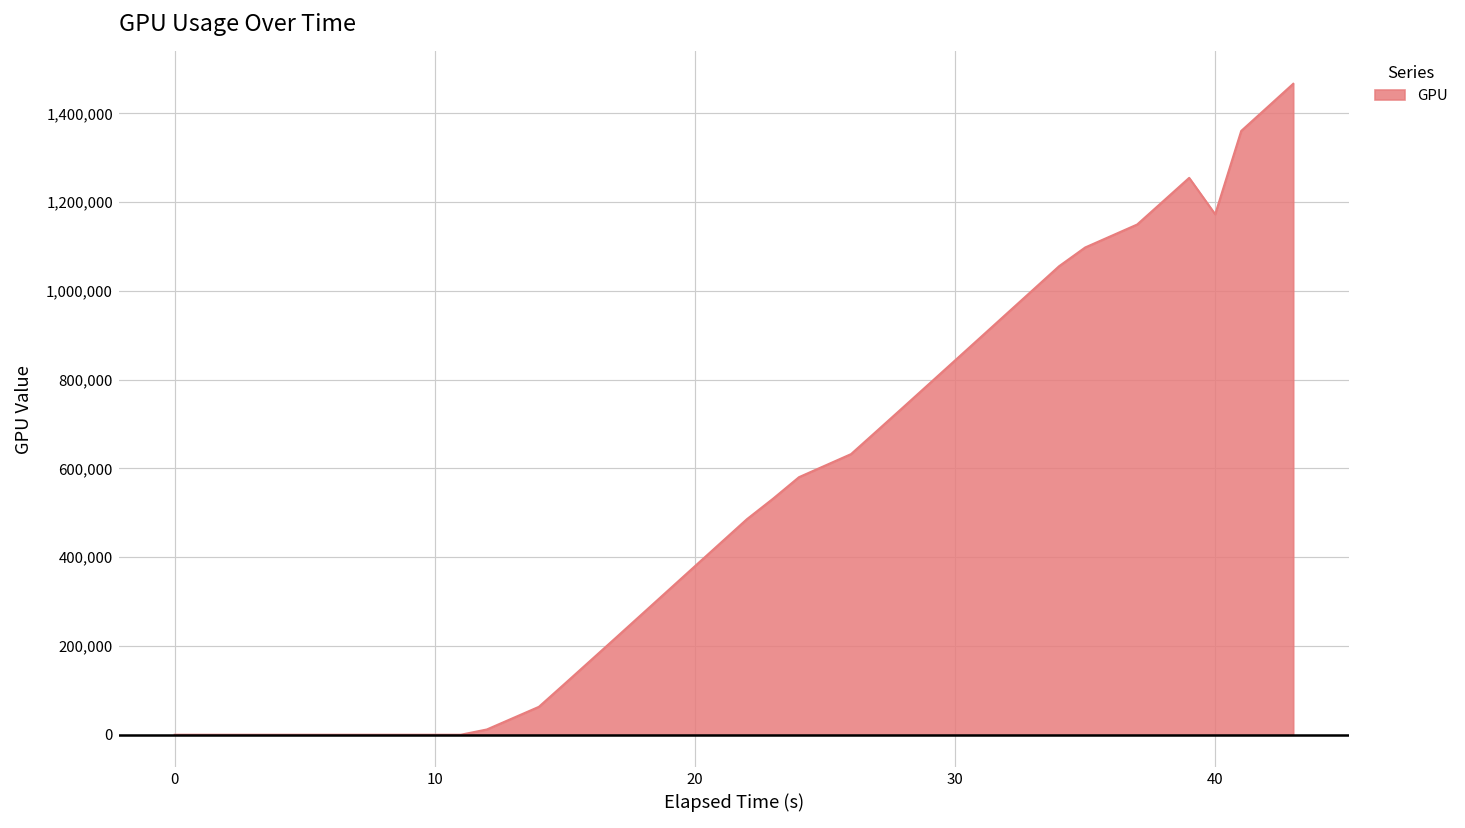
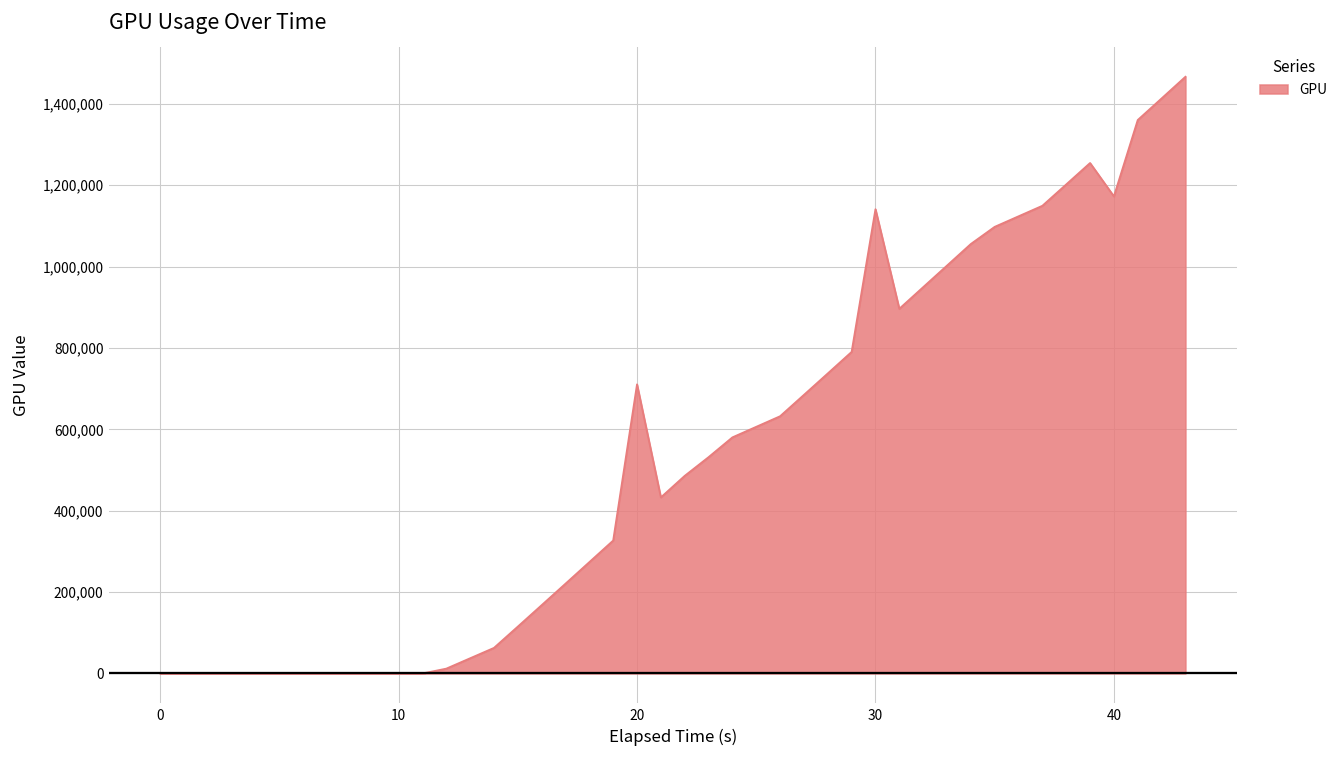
  {
    "0": "0",
    "10": "0",
-   "20": "380,000",
-   "30": "840,000",
+   "20": "710,000",
+   "30": "1,140,000",
    "40": "1,170,000"
  }
